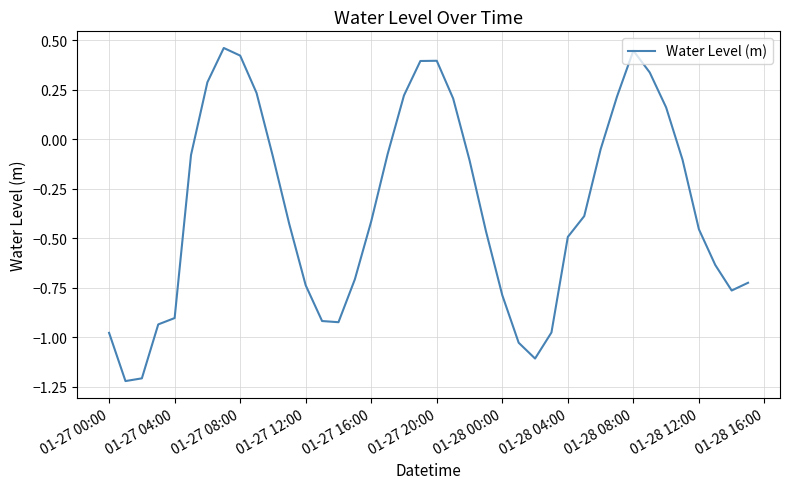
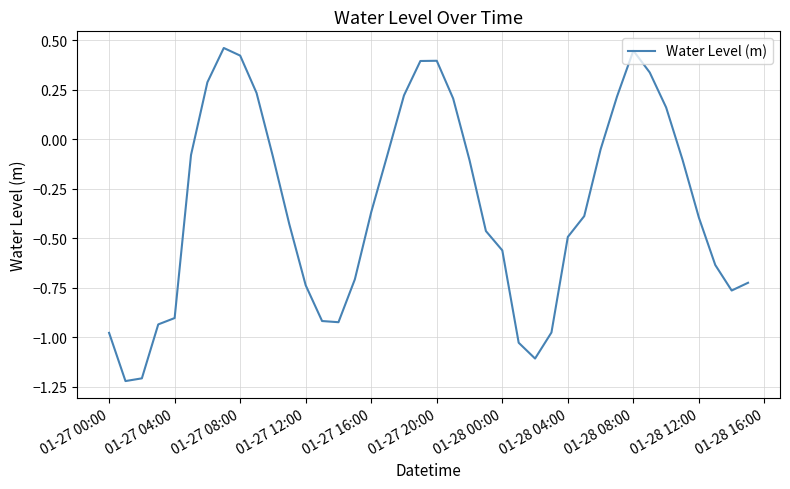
  {
    "01-27 00:00": -0.98,
    "01-27 04:00": -0.90,
    "01-27 08:00": 0.42,
    "01-27 12:00": -0.74,
-   "01-27 16:00": -0.41,
+   "01-27 16:00": -0.37,
    "01-27 20:00": 0.40,
-   "01-28 00:00": -0.79,
+   "01-28 00:00": -0.56,
    "01-28 04:00": -0.49,
-   "01-28 12:00": -0.45
+   "01-28 12:00": -0.40
  }
